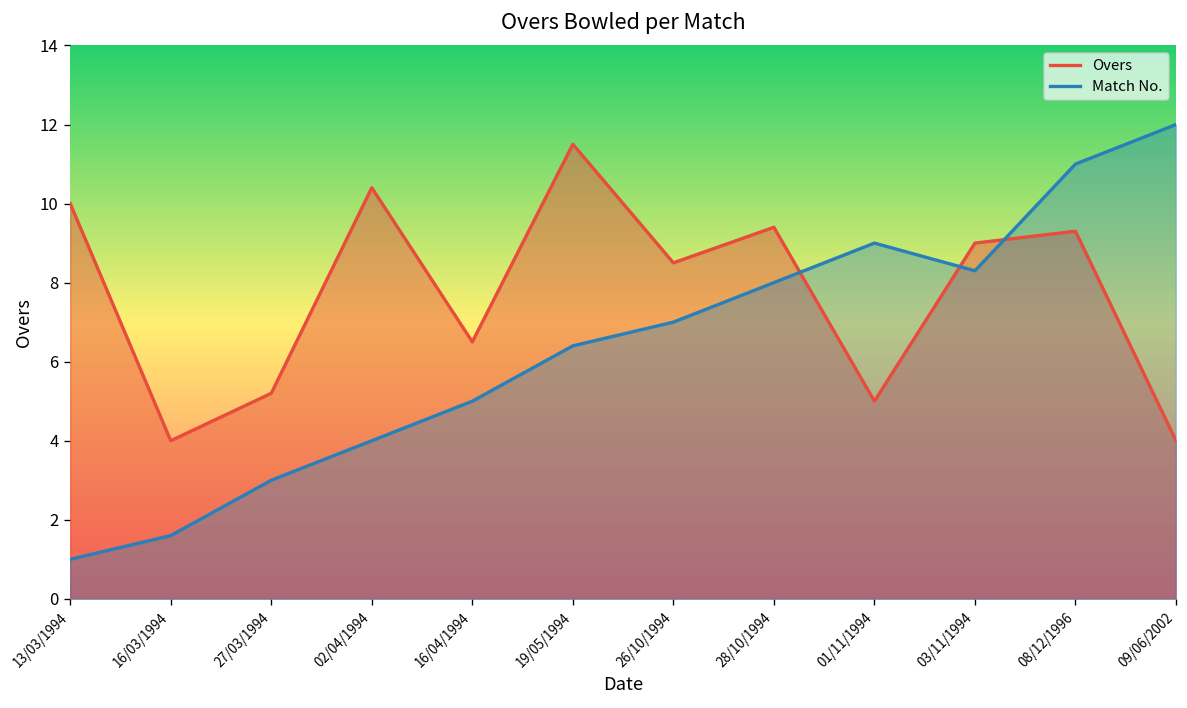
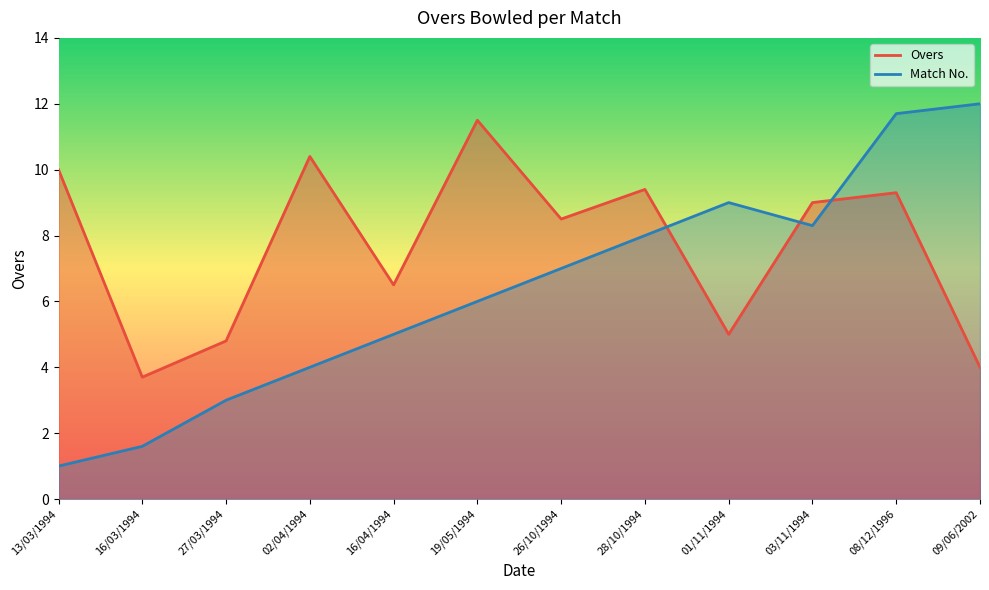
  {
    "Overs": {
      "13/03/1994": 10.0,
-     "16/03/1994": 4.0,
-     "27/03/1994": 5.2,
+     "16/03/1994": 3.7,
+     "27/03/1994": 4.8,
      "02/04/1994": 10.4,
      "16/04/1994": 6.5,
      "19/05/1994": 11.5,
      "26/10/1994": 8.5,
      "28/10/1994": 9.4,
      "01/11/1994": 5.0,
      "03/11/1994": 9.0,
      "08/12/1996": 9.3,
      "09/06/2002": 4.0
    },
    "Match No.": {
      "13/03/1994": 1.0,
      "16/03/1994": 1.6,
      "27/03/1994": 3.0,
      "02/04/1994": 4.0,
      "16/04/1994": 5.0,
-     "19/05/1994": 6.4,
+     "19/05/1994": 6.0,
      "26/10/1994": 7.0,
      "28/10/1994": 8.0,
      "01/11/1994": 9.0,
      "03/11/1994": 8.3,
-     "08/12/1996": 11.0,
+     "08/12/1996": 11.7,
      "09/06/2002": 12.0
    }
  }
